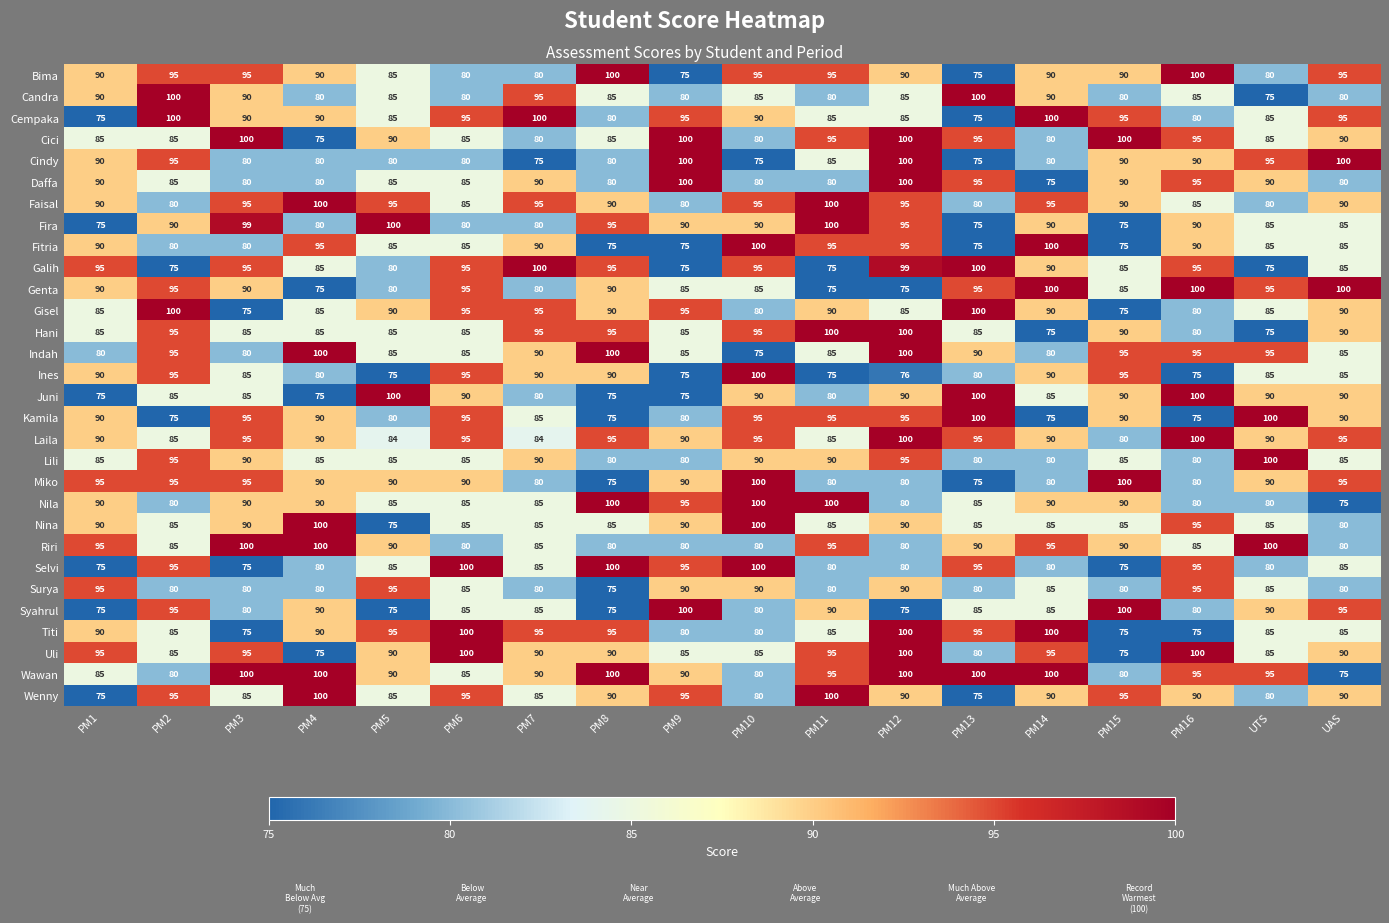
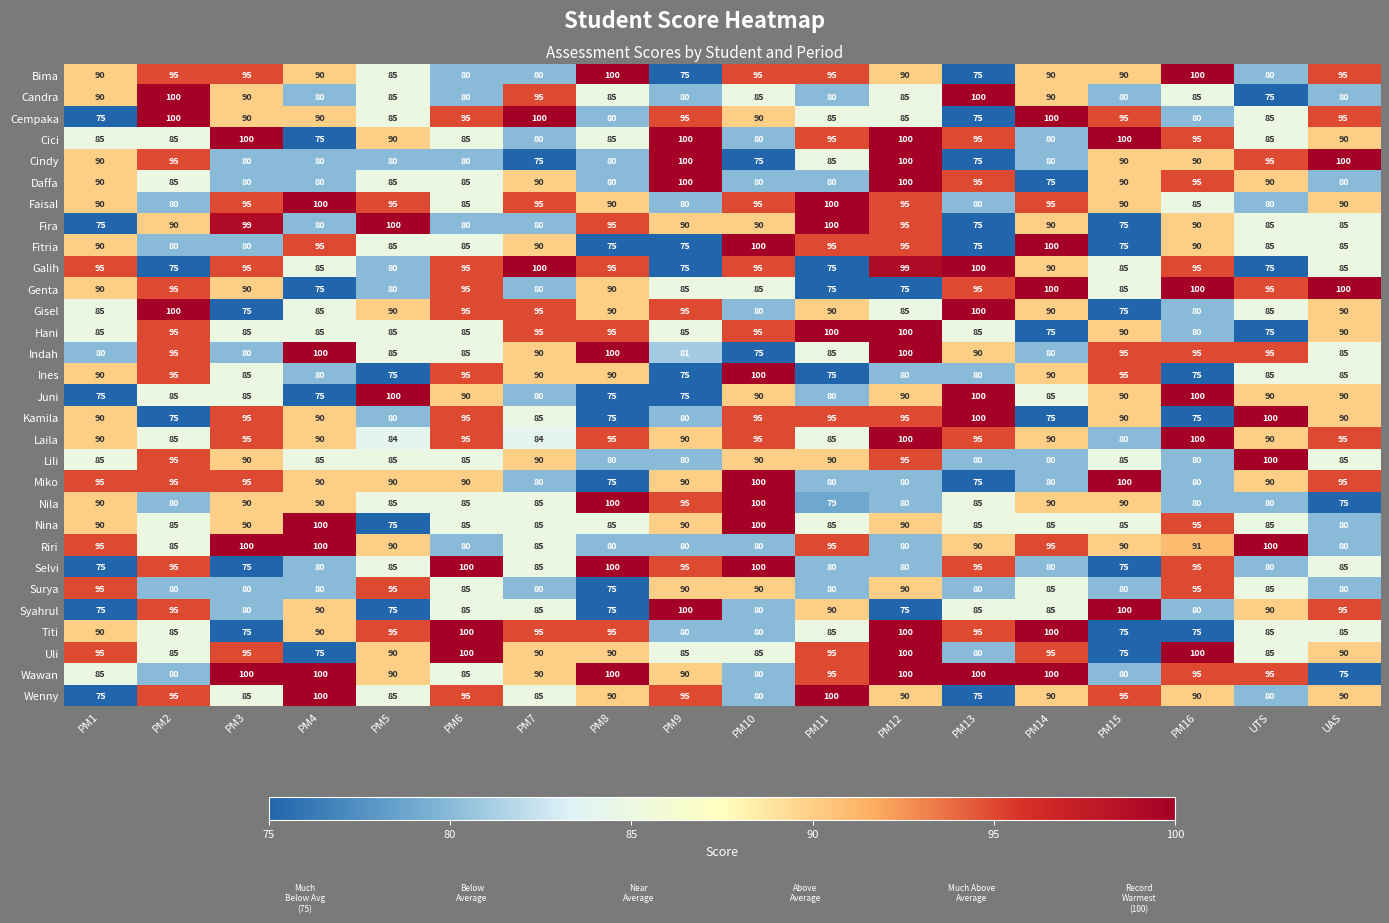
  {
    "Indah": {
      "PM1": 80,
      "PM2": 95,
      "PM3": 80,
      "PM4": 100,
      "PM5": 85,
      "PM6": 85,
      "PM7": 90,
      "PM8": 100,
-     "PM9": 85,
+     "PM9": 81,
      "PM10": 75,
      "PM11": 85,
      "PM12": 100,
      "PM13": 90,
      "PM14": 80,
      "PM15": 95,
      "PM16": 95,
      "UTS": 95,
      "UAS": 85
    },
    "Ines": {
      "PM1": 90,
      "PM2": 95,
      "PM3": 85,
      "PM4": 80,
      "PM5": 75,
      "PM6": 95,
      "PM7": 90,
      "PM8": 90,
      "PM9": 75,
      "PM10": 100,
      "PM11": 75,
-     "PM12": 76,
+     "PM12": 80,
      "PM13": 80,
      "PM14": 90,
      "PM15": 95,
      "PM16": 75,
      "UTS": 85,
      "UAS": 85
    },
    "Nila": {
      "PM1": 90,
      "PM2": 80,
      "PM3": 90,
      "PM4": 90,
      "PM5": 85,
      "PM6": 85,
      "PM7": 85,
      "PM8": 100,
      "PM9": 95,
      "PM10": 100,
-     "PM11": 100,
+     "PM11": 79,
      "PM12": 80,
      "PM13": 85,
      "PM14": 90,
      "PM15": 90,
      "PM16": 80,
      "UTS": 80,
      "UAS": 75
    },
    "Riri": {
      "PM1": 95,
      "PM2": 85,
      "PM3": 100,
      "PM4": 100,
      "PM5": 90,
      "PM6": 80,
      "PM7": 85,
      "PM8": 80,
      "PM9": 80,
      "PM10": 80,
      "PM11": 95,
      "PM12": 80,
      "PM13": 90,
      "PM14": 95,
      "PM15": 90,
-     "PM16": 85,
+     "PM16": 91,
      "UTS": 100,
      "UAS": 80
    }
  }
